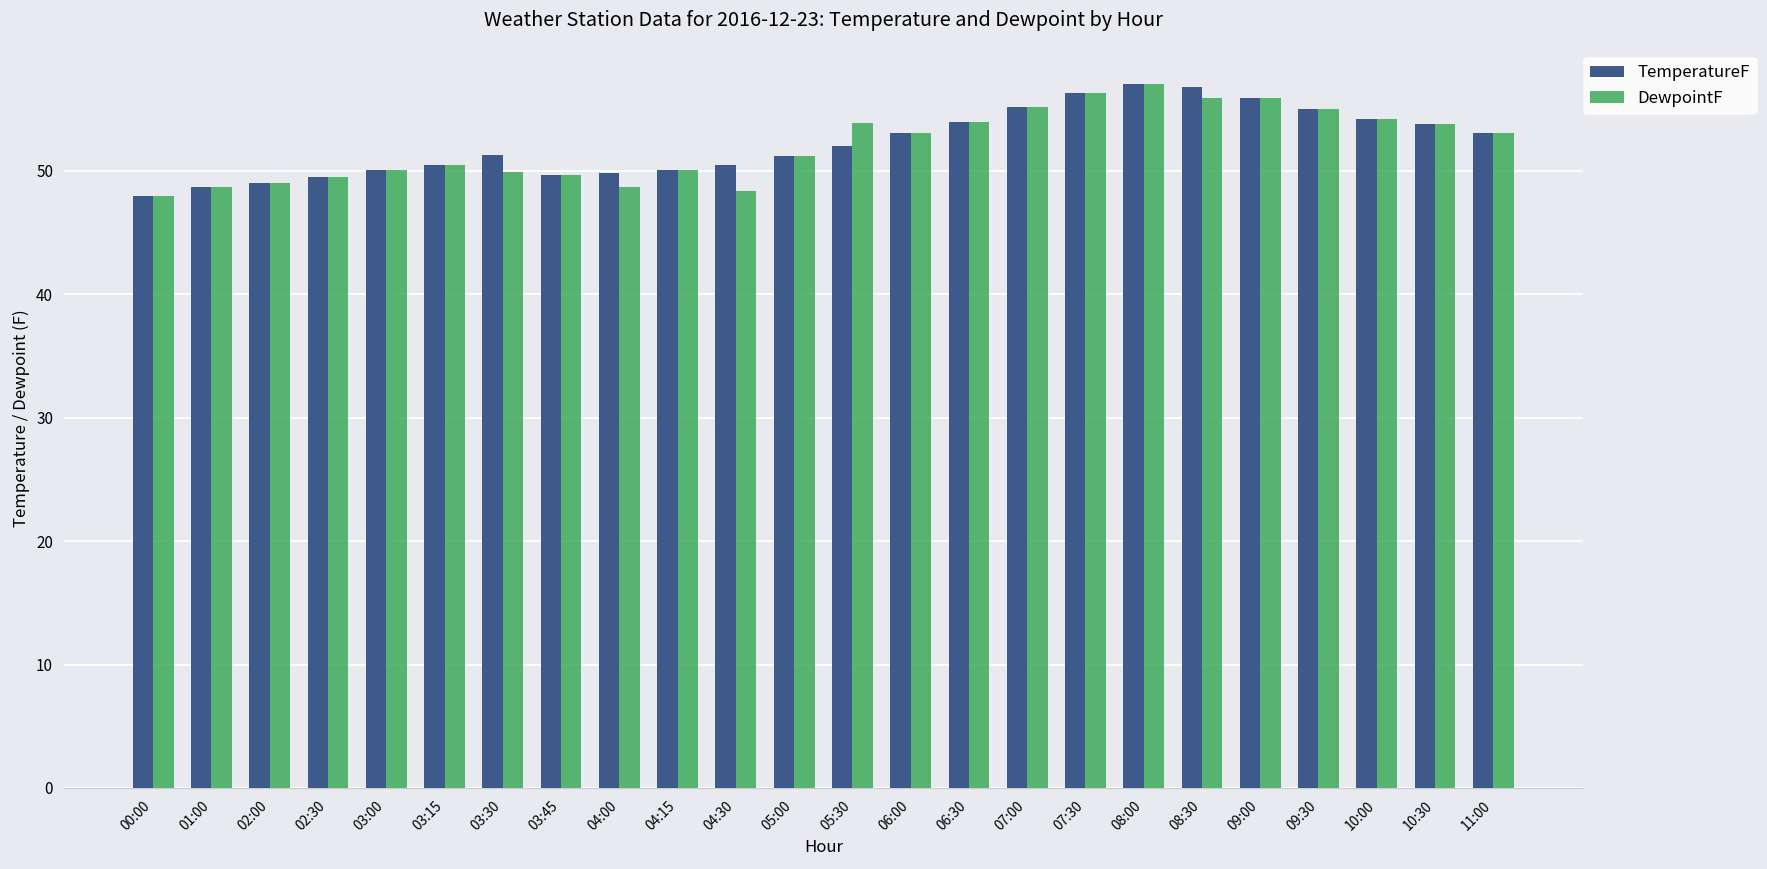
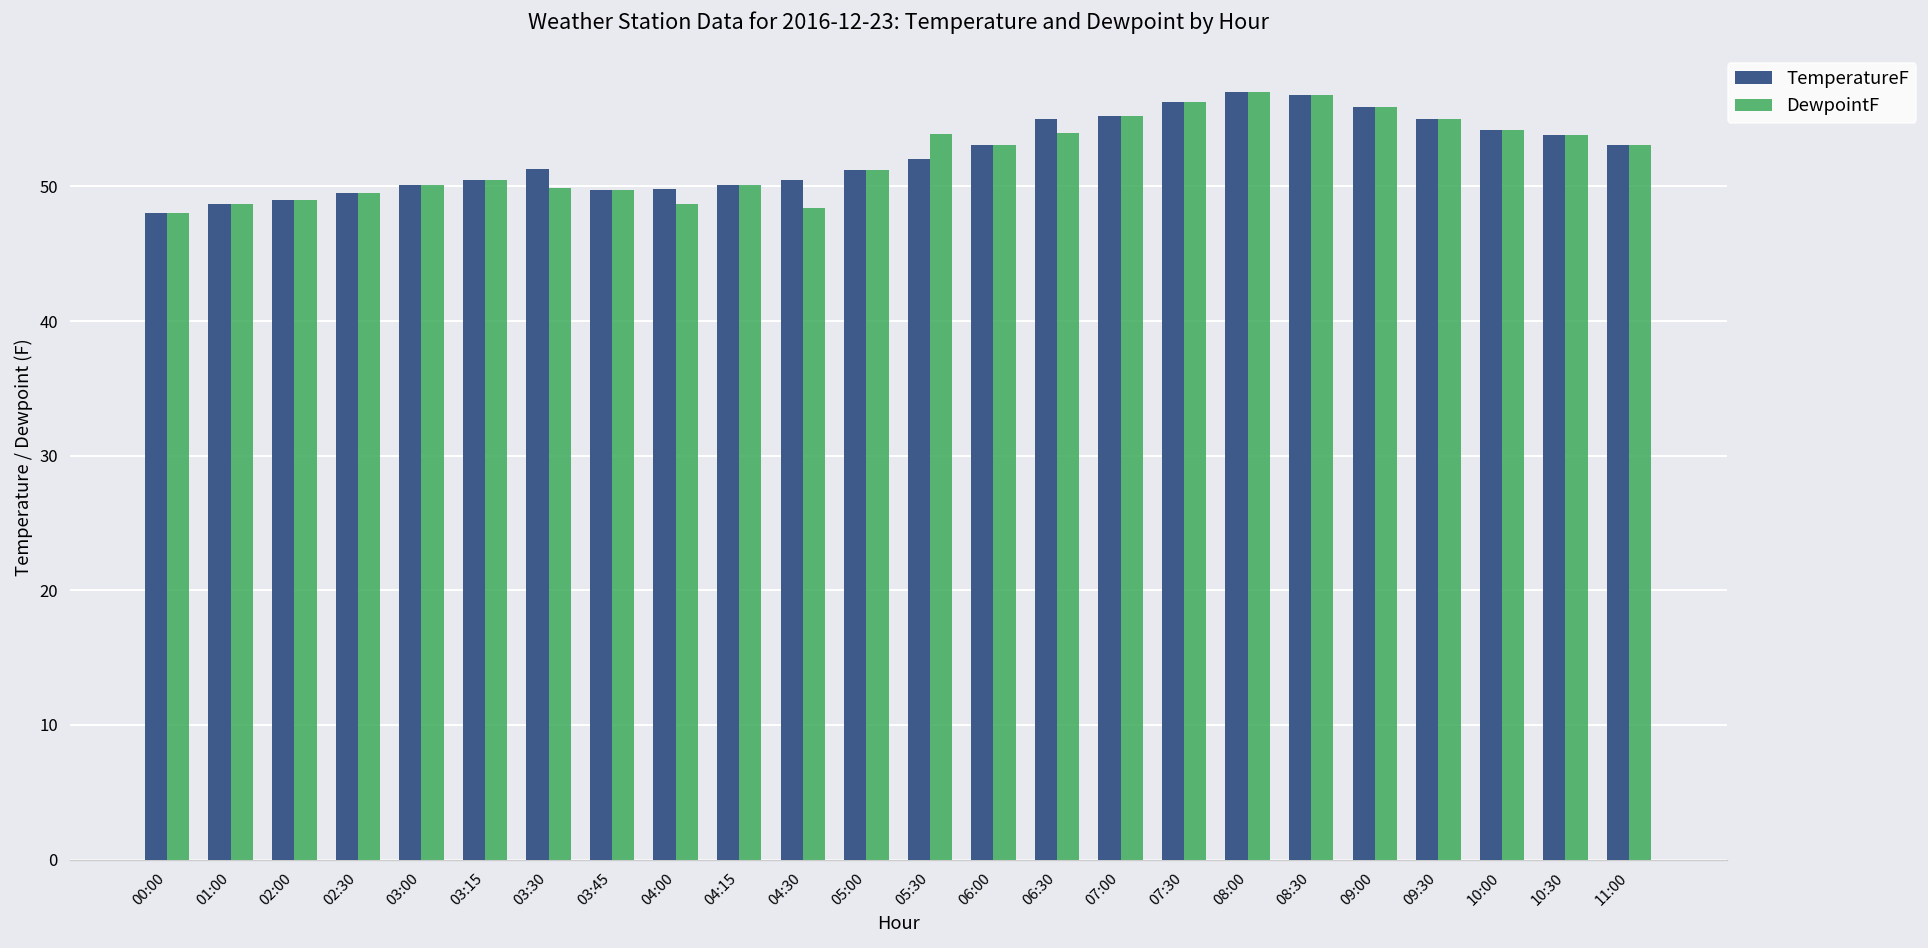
  {
    "TemperatureF": {
      "00:00": 48,
      "01:00": 48.7,
      "02:00": 49,
      "02:30": 49.5,
      "03:00": 50,
      "03:15": 50.5,
      "03:30": 51.3,
      "03:45": 49.7,
      "04:00": 50,
      "04:15": 50,
      "04:30": 50.5,
      "05:00": 51,
      "05:30": 52,
      "06:00": 53,
-     "06:30": 54,
+     "06:30": 55,
      "07:00": 55,
      "07:30": 56.3,
      "08:00": 57,
      "08:30": 57,
      "09:00": 56,
      "09:30": 55,
      "10:00": 54,
      "10:30": 54,
      "11:00": 53
    },
    "DewpointF": {
      "00:00": 48.0,
      "01:00": 48.7,
      "02:00": 49.0,
      "02:30": 49.5,
      "03:00": 50.1,
      "03:15": 50.5,
      "03:30": 49.9,
      "03:45": 49.7,
      "04:00": 48.7,
      "04:15": 50.1,
      "04:30": 48.4,
      "05:00": 51.2,
      "05:30": 53.9,
      "06:00": 53.1,
      "06:30": 54.0,
      "07:00": 55.2,
      "07:30": 56.3,
      "08:00": 57.0,
-     "08:30": 55.9,
+     "08:30": 56.8,
      "09:00": 55.9,
      "09:30": 55.0,
      "10:00": 54.2,
      "10:30": 53.8,
      "11:00": 53.1
    }
  }
